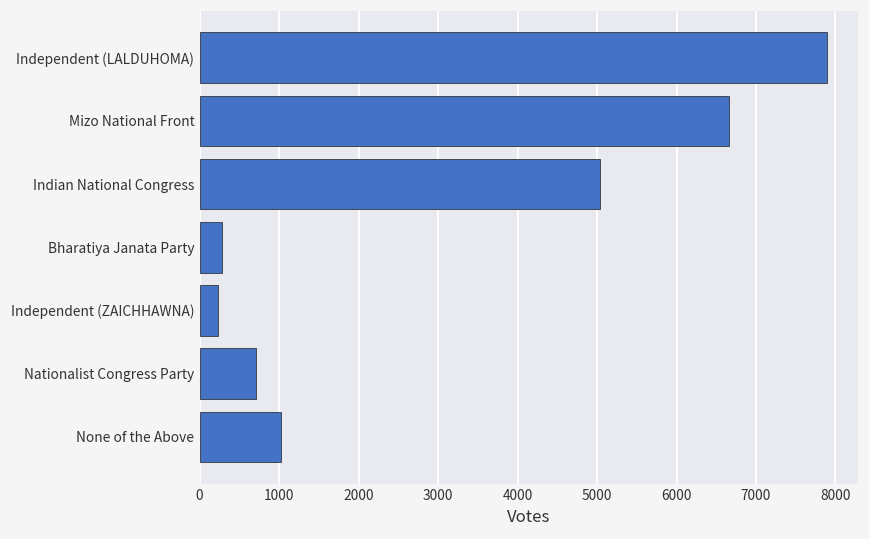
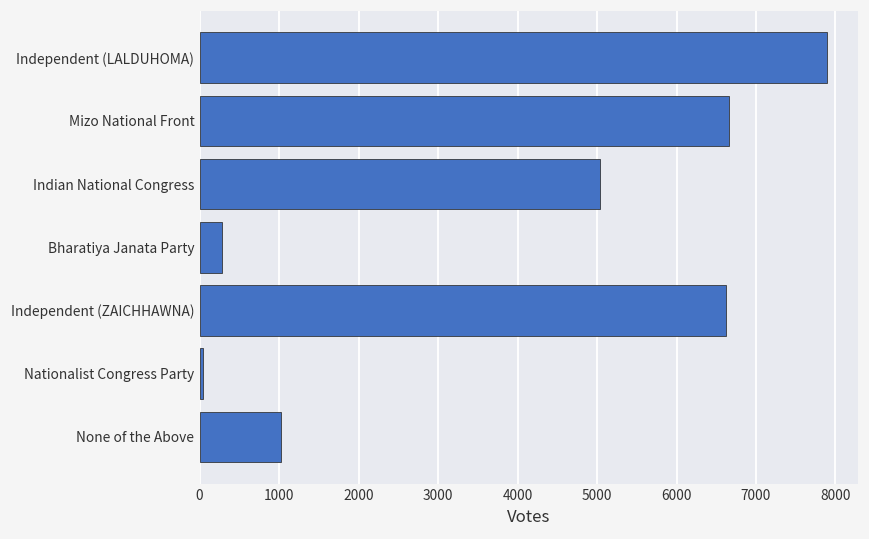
  {
    "Independent (LALDUHOMA)": 7900,
    "Mizo National Front": 6700,
    "Indian National Congress": 5000,
    "Bharatiya Janata Party": 300,
-   "Independent (ZAICHHAWNA)": 200,
-   "Nationalist Congress Party": 700,
+   "Independent (ZAICHHAWNA)": 6600,
+   "Nationalist Congress Party": 0,
    "None of the Above": 1000
  }
